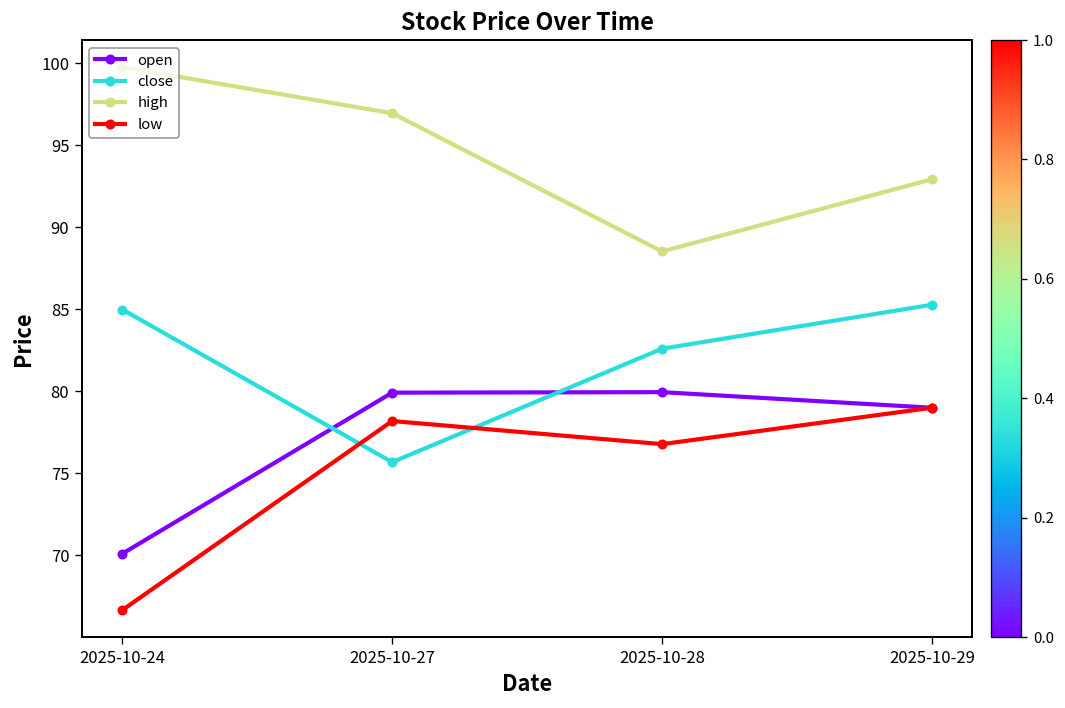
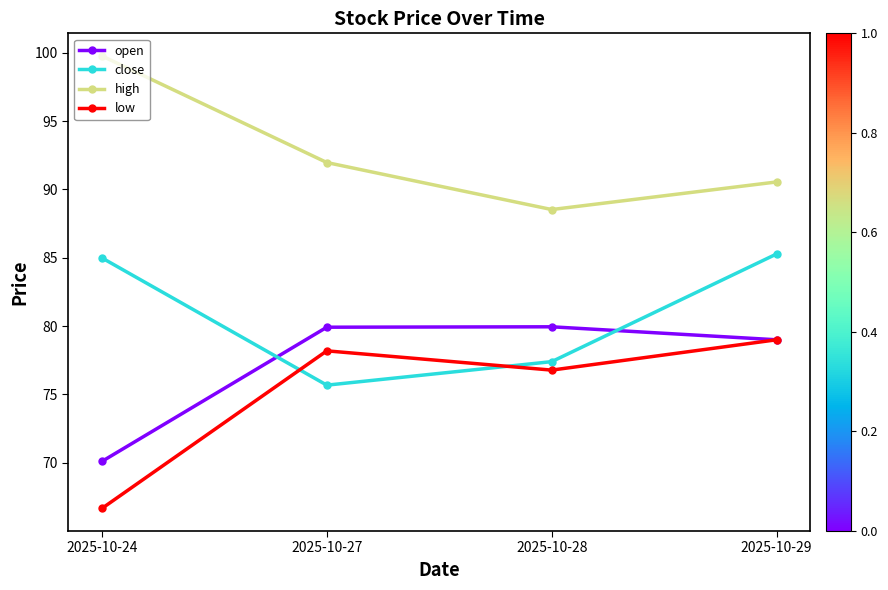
  {
    "open": {
      "2025-10-24": 70.1,
      "2025-10-27": 79.9,
      "2025-10-28": 80.0
    },
    "close": {
      "2025-10-24": 85.0,
      "2025-10-27": 75.7,
-     "2025-10-28": 82.6,
+     "2025-10-28": 77.4,
      "2025-10-29": 85.3
    },
    "high": {
-     "2025-10-27": 97.0,
+     "2025-10-27": 92.0,
      "2025-10-28": 88.5,
-     "2025-10-29": 92.9
+     "2025-10-29": 90.6
    },
    "low": {
      "2025-10-24": 66.7,
      "2025-10-27": 78.2,
      "2025-10-28": 76.8
    }
  }
